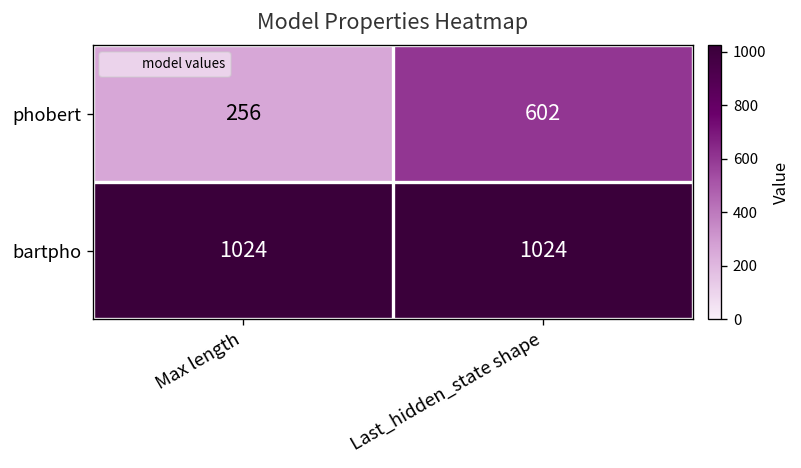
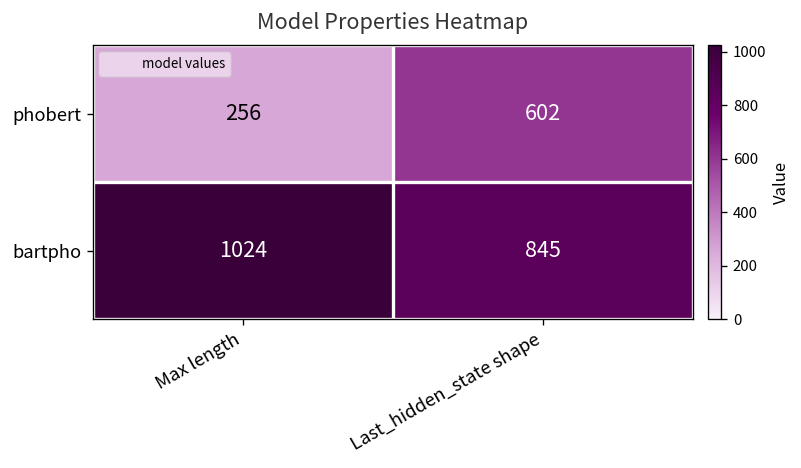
  {
    "phobert": {
      "Max length": 256,
      "Last_hidden_state shape": 602
    },
    "bartpho": {
      "Max length": 1024,
-     "Last_hidden_state shape": 1024
+     "Last_hidden_state shape": 845
    }
  }
